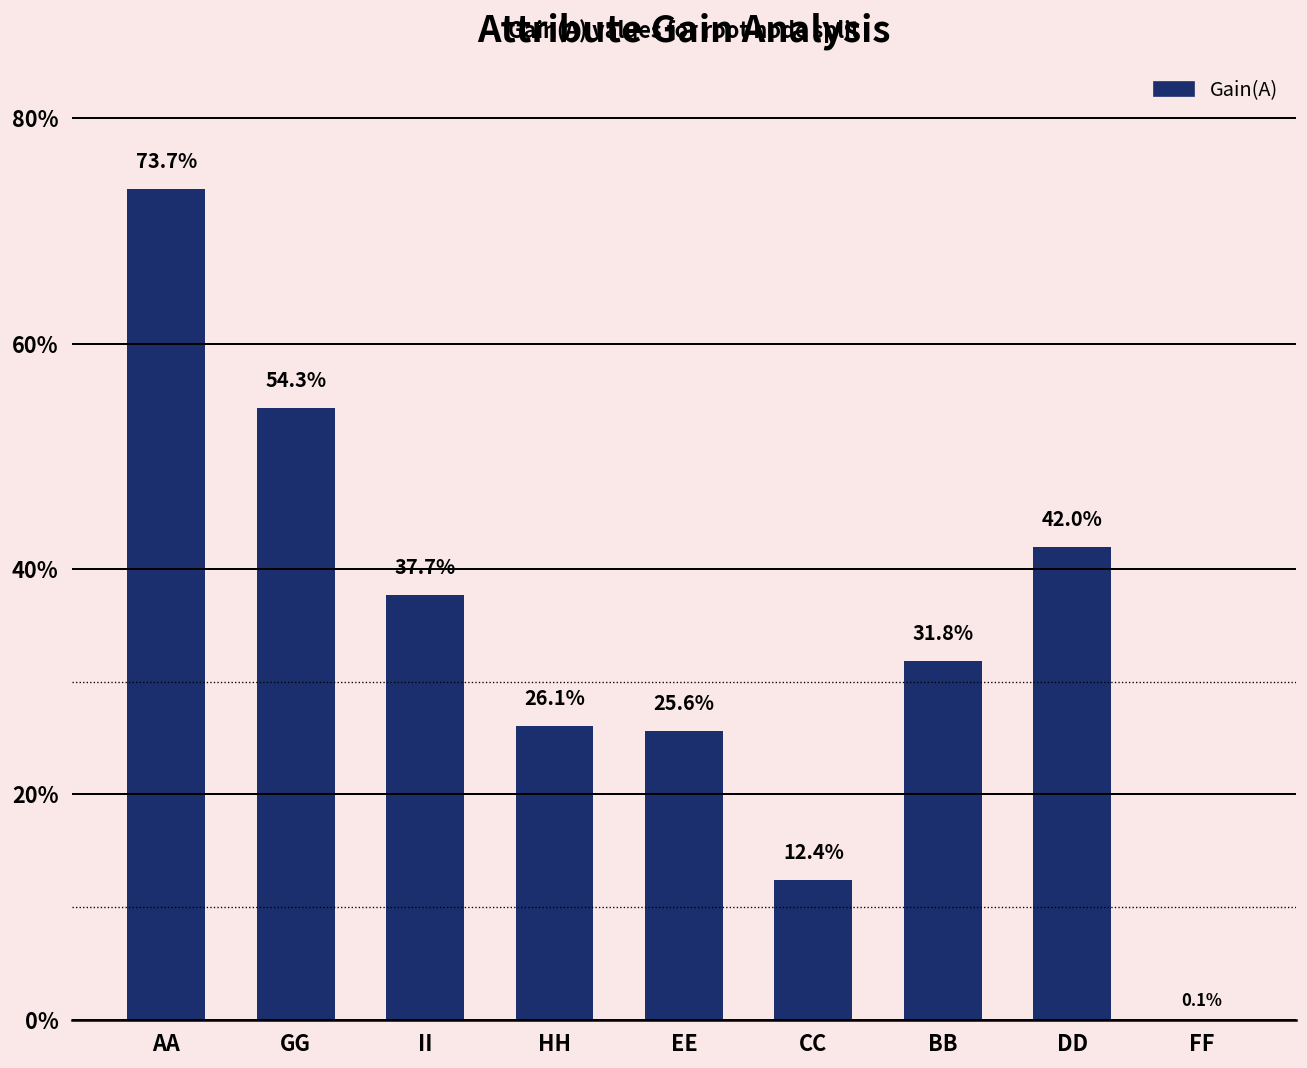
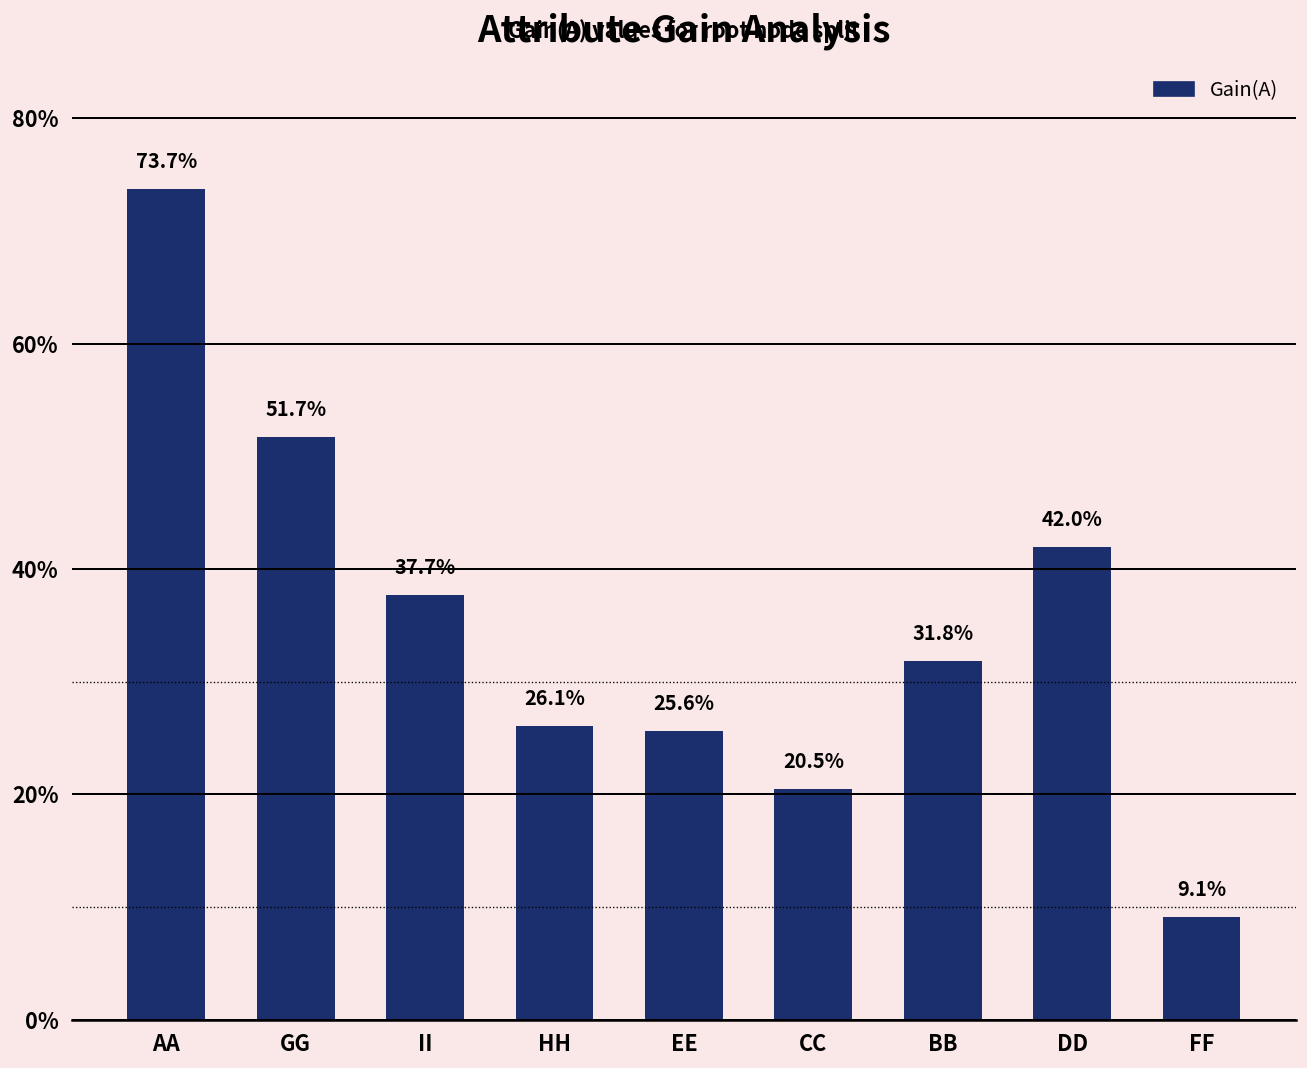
  {
    "AA": "73.7%",
-   "GG": "54.3%",
+   "GG": "51.7%",
    "II": "37.7%",
    "HH": "26.1%",
    "EE": "25.6%",
-   "CC": "12.4%",
+   "CC": "20.5%",
    "BB": "31.8%",
    "DD": "42.0%",
-   "FF": "0.1%"
+   "FF": "9.1%"
  }
